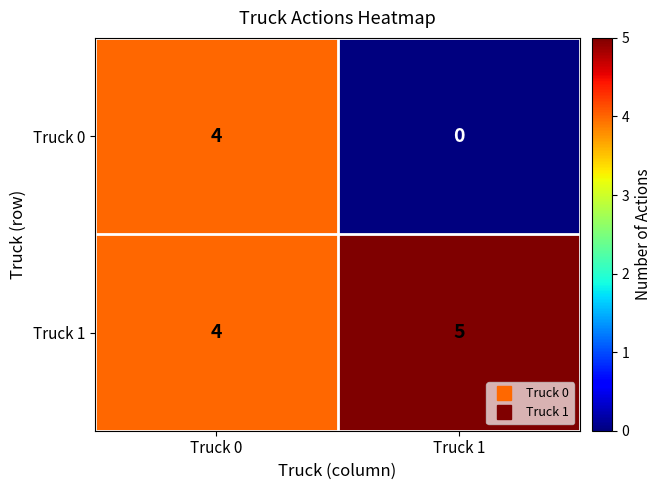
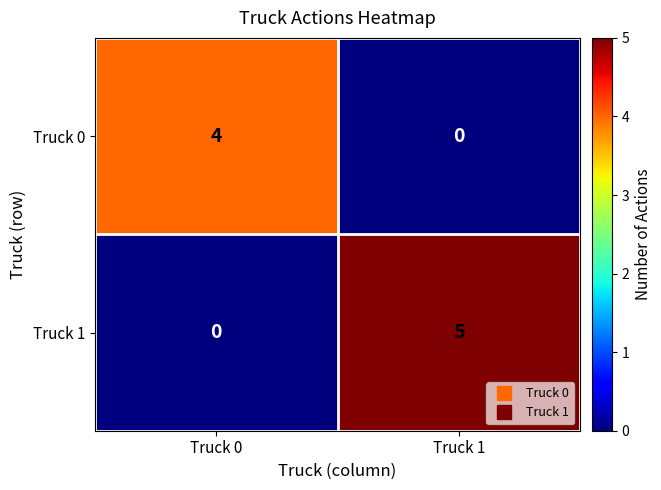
  {
    "Truck 0": {
      "Truck 0": 4,
      "Truck 1": 0
    },
    "Truck 1": {
-     "Truck 0": 4,
+     "Truck 0": 0,
      "Truck 1": 5
    }
  }
